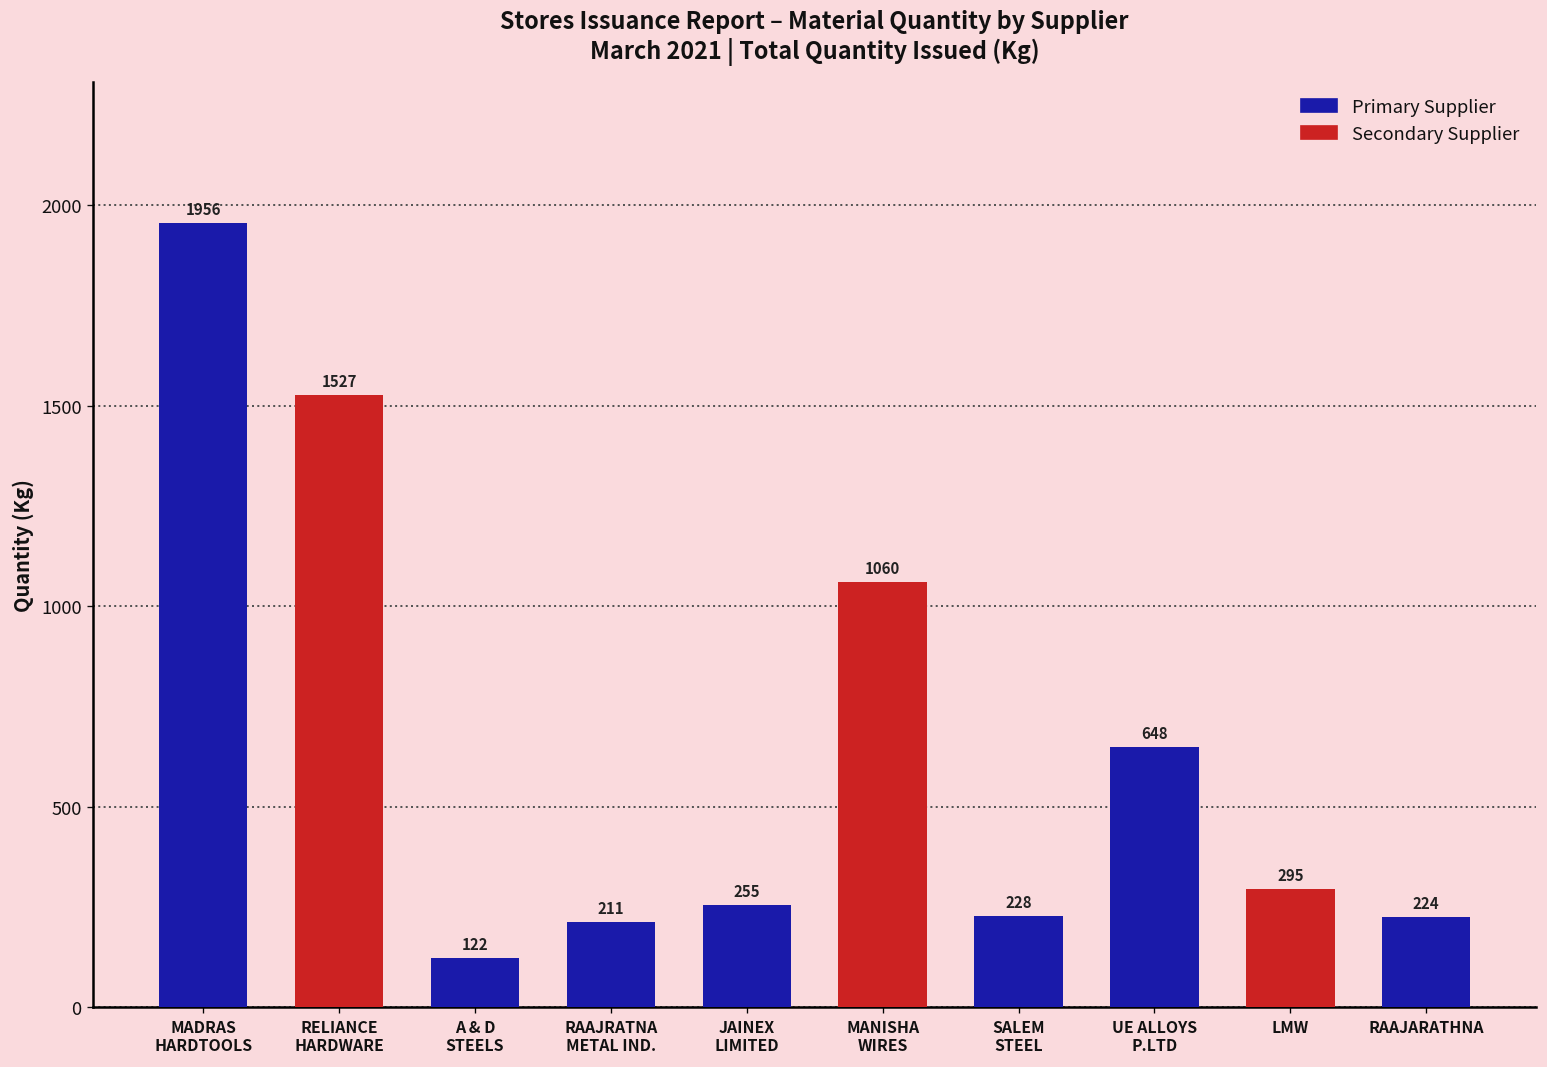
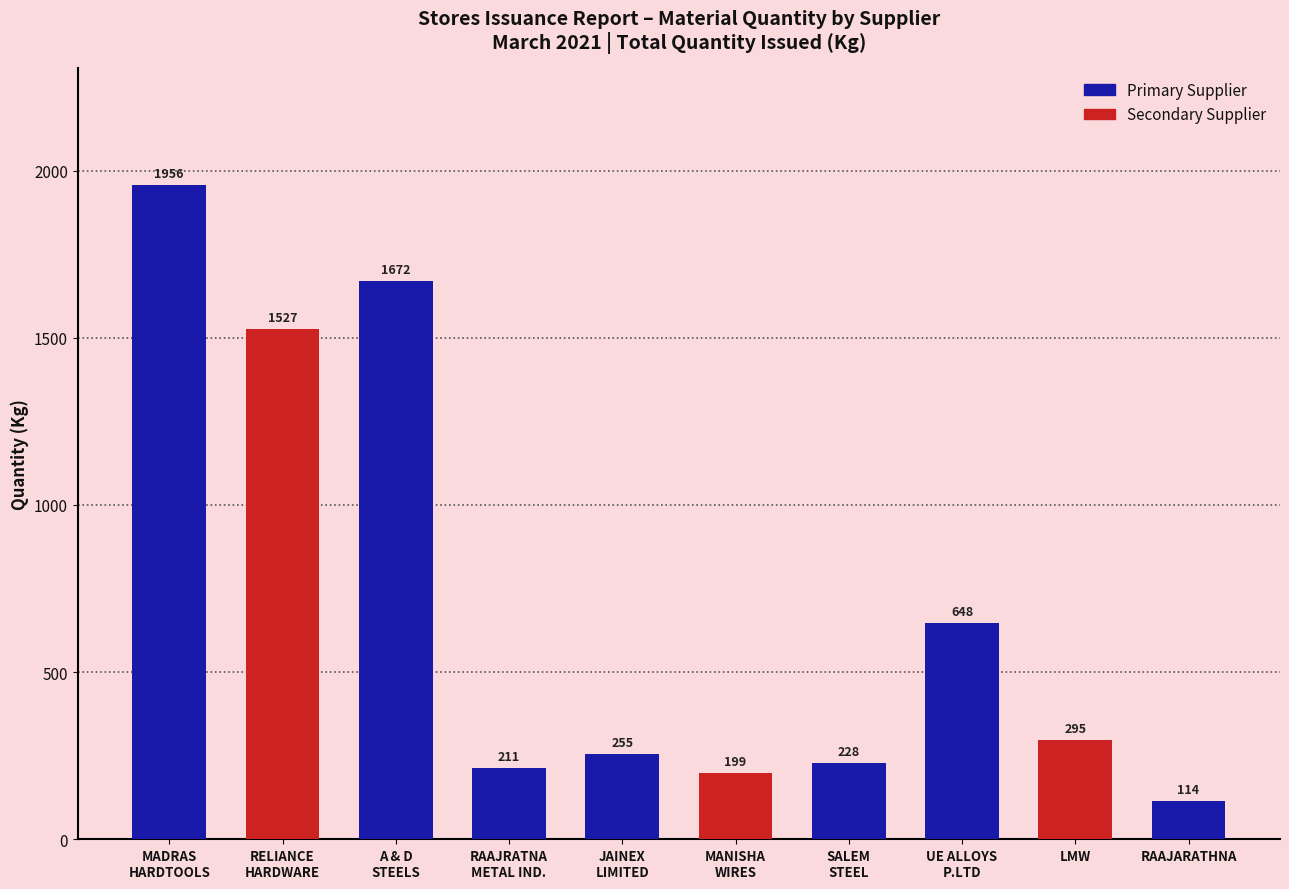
  {
    "MADRAS HARDTOOLS": 1956,
    "RELIANCE HARDWARE": 1527,
-   "A & D STEELS": 122,
+   "A & D STEELS": 1672,
    "RAAJRATNA METAL IND.": 211,
    "JAINEX LIMITED": 255,
-   "MANISHA WIRES": 1060,
+   "MANISHA WIRES": 199,
    "SALEM STEEL": 228,
    "UE ALLOYS P.LTD": 648,
    "LMW": 295,
-   "RAAJARATHNA": 224
+   "RAAJARATHNA": 114
  }
